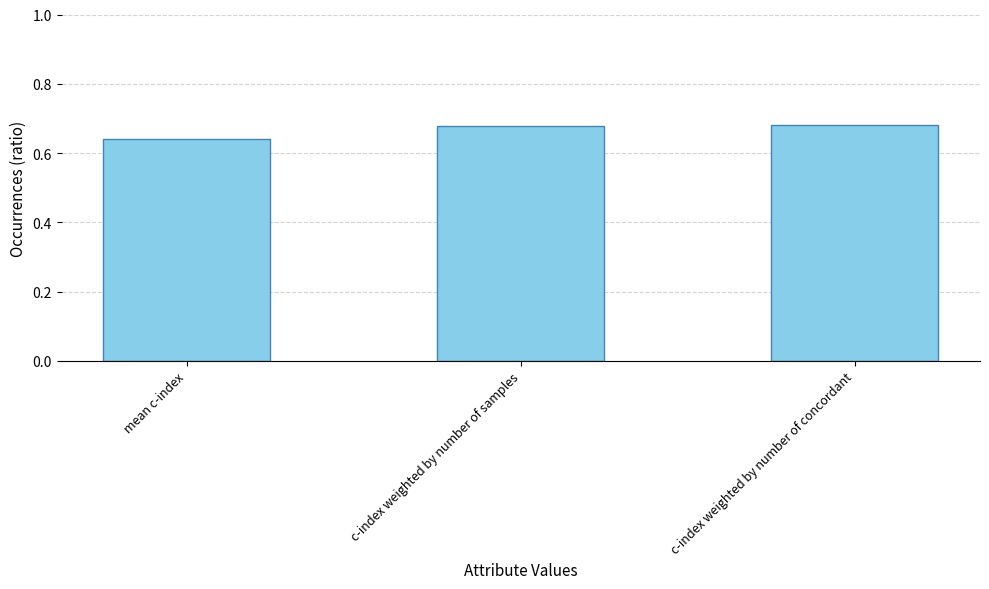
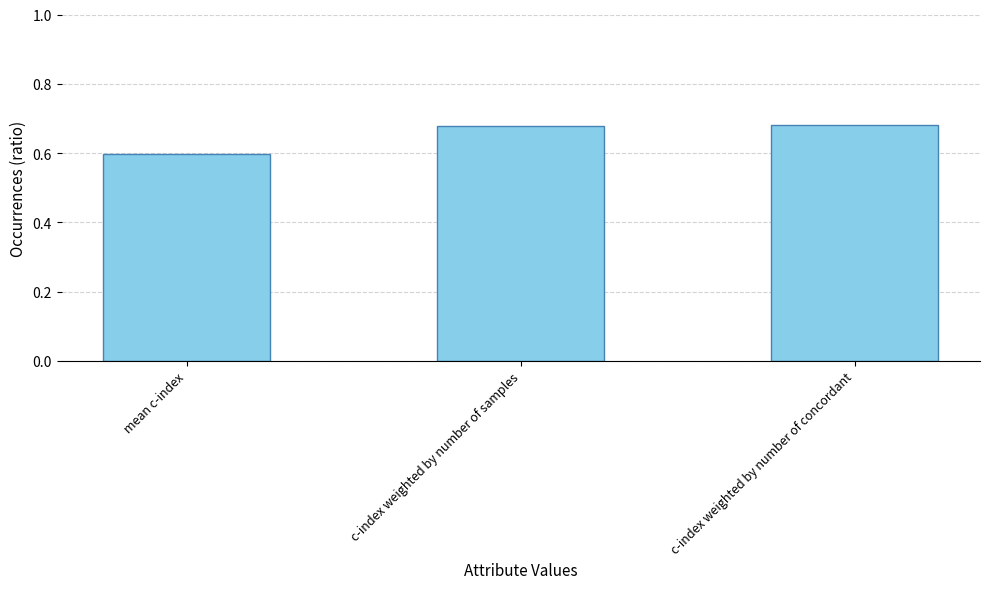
  {
-   "mean c-index": 0.64,
+   "mean c-index": 0.60,
    "c-index weighted by number of samples": 0.68,
    "c-index weighted by number of concordant": 0.68
  }
